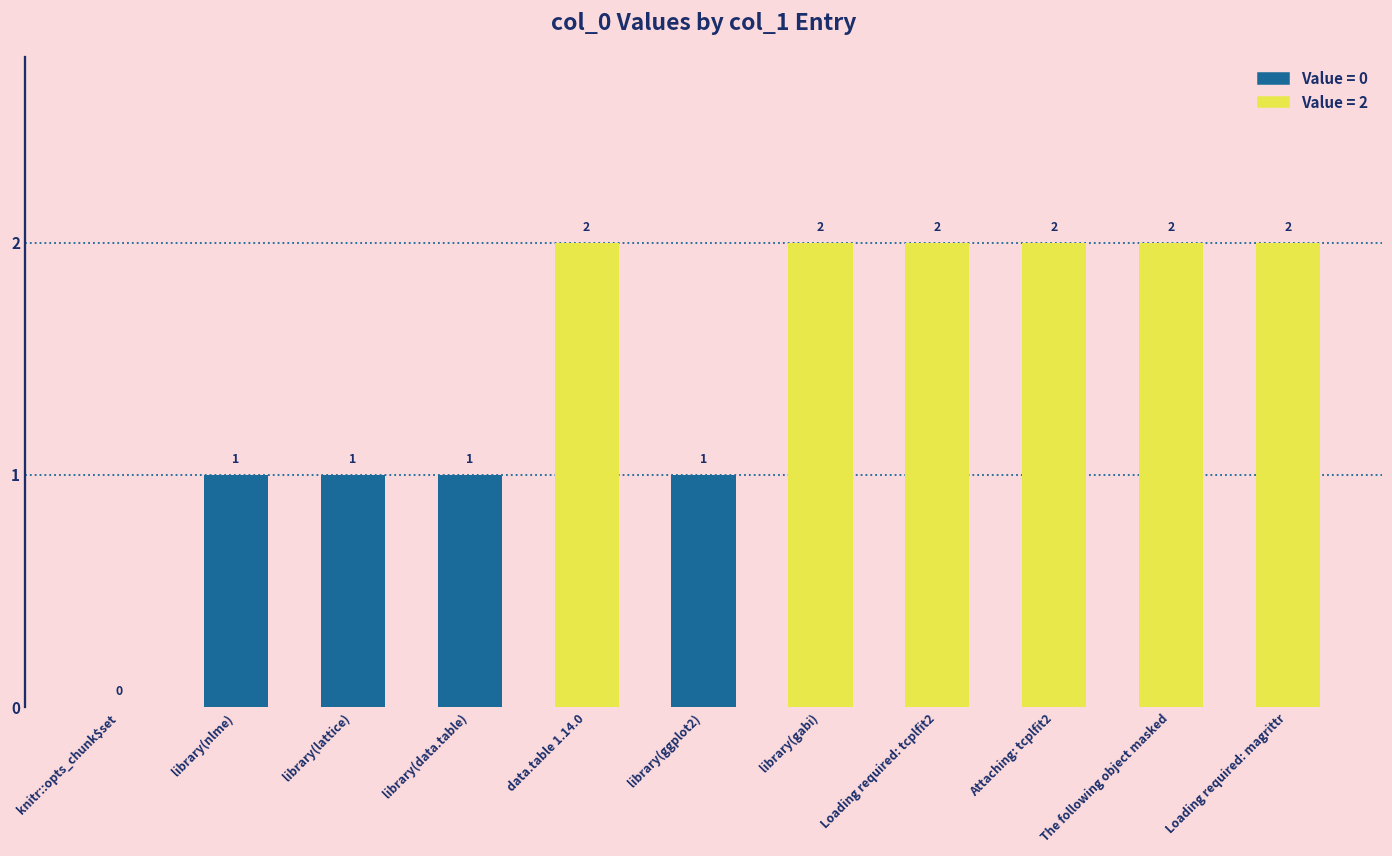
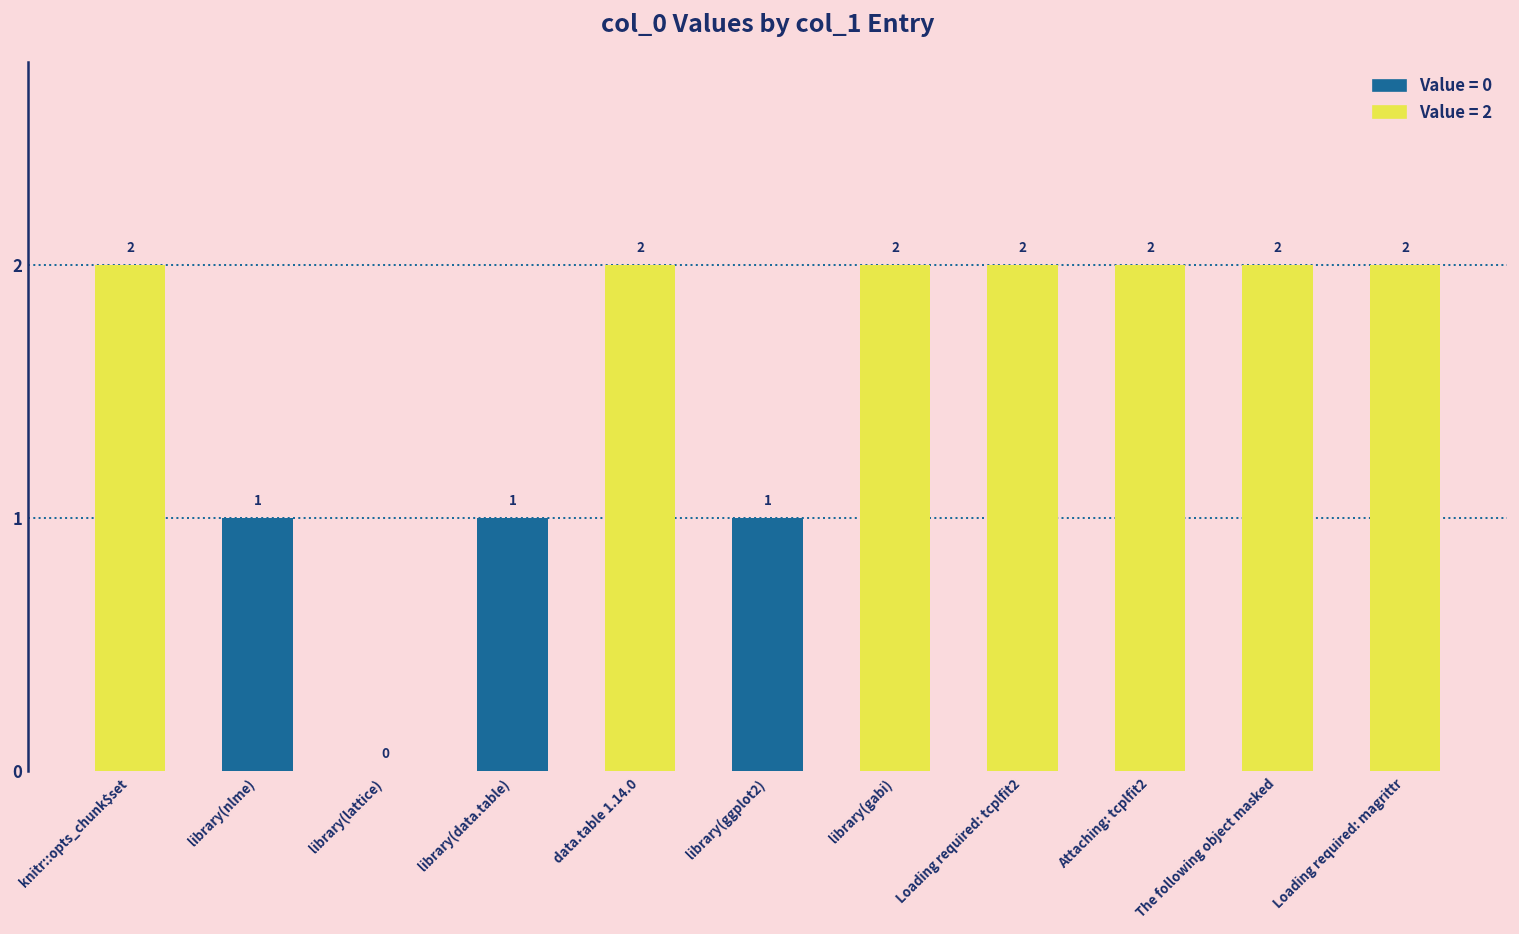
  {
-   "knitr::opts_chunk$set": 0,
+   "knitr::opts_chunk$set": 2,
    "library(nlme)": 1,
-   "library(lattice)": 1,
+   "library(lattice)": 0,
    "library(data.table)": 1,
    "data.table 1.14.0": 2,
    "library(ggplot2)": 1,
    "library(gabi)": 2,
    "Loading required: tcplfit2": 2,
    "Attaching: tcplfit2": 2,
    "The following object masked": 2,
    "Loading required: magrittr": 2
  }
